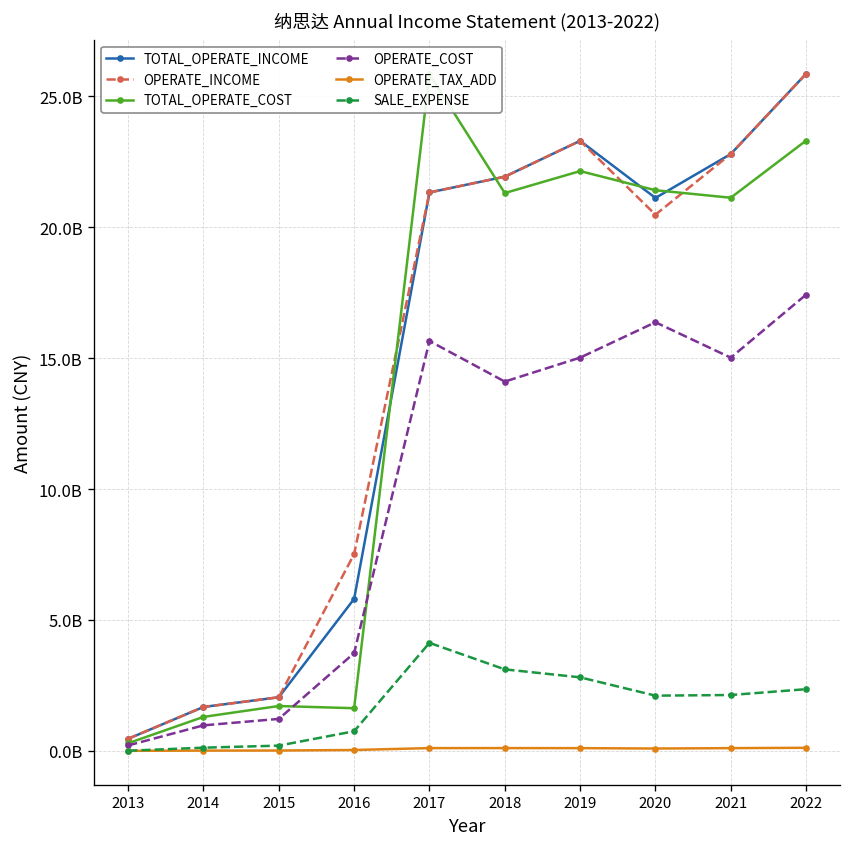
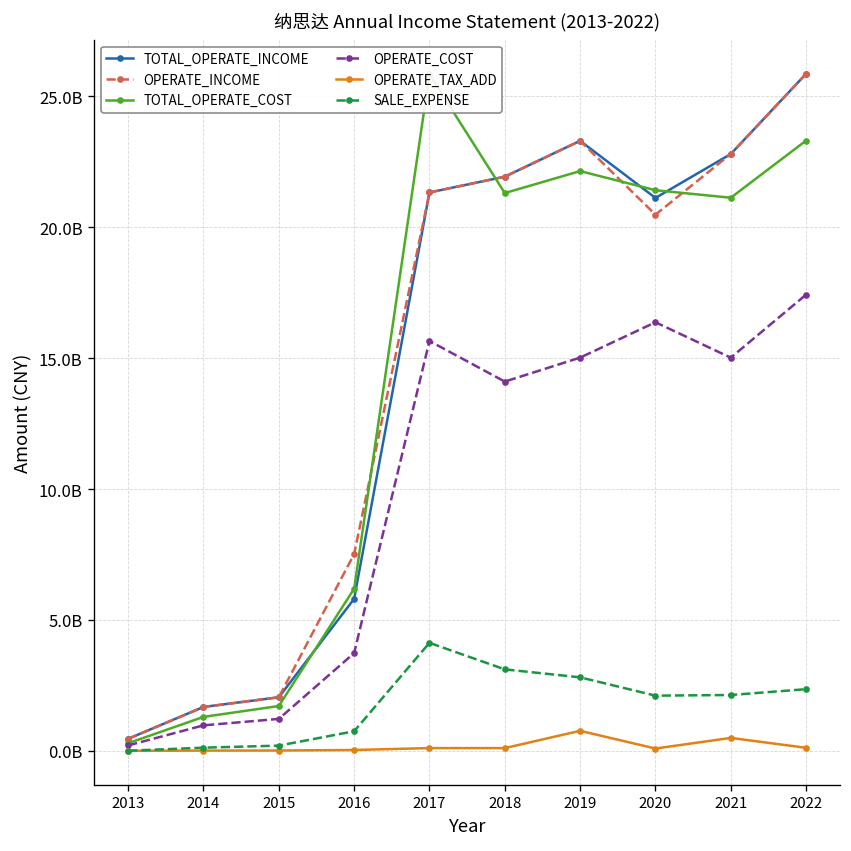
  {
    "TOTAL_OPERATE_INCOME": {
      "2016": 5800000000,
      "2020": 21100000000
    },
    "OPERATE_INCOME": {
      "2016": 7500000000,
      "2020": 20500000000
    },
    "TOTAL_OPERATE_COST": {
      "2014": 1300000000,
      "2015": 1700000000,
-     "2016": 1600000000,
+     "2016": 6200000000,
      "2018": 21300000000,
      "2019": 22100000000,
      "2020": 21400000000,
      "2021": 21100000000,
      "2022": 23300000000
    },
    "OPERATE_COST": {
      "2014": 1000000000,
      "2015": 1200000000,
      "2016": 3700000000,
      "2017": 15700000000,
      "2018": 14100000000,
      "2019": 15000000000,
      "2020": 16400000000,
      "2021": 15000000000,
      "2022": 17400000000
    },
    "OPERATE_TAX_ADD": {
      "2015": 0,
      "2016": 0,
      "2017": 100000000,
      "2018": 100000000,
-     "2019": 100000000,
+     "2019": 800000000,
      "2020": 100000000,
-     "2021": 100000000,
+     "2021": 500000000,
      "2022": 100000000
    },
    "SALE_EXPENSE": {
      "2015": 200000000,
      "2016": 800000000,
      "2017": 4100000000,
      "2018": 3100000000,
      "2019": 2800000000,
      "2020": 2100000000,
      "2021": 2100000000,
      "2022": 2400000000
    }
  }
